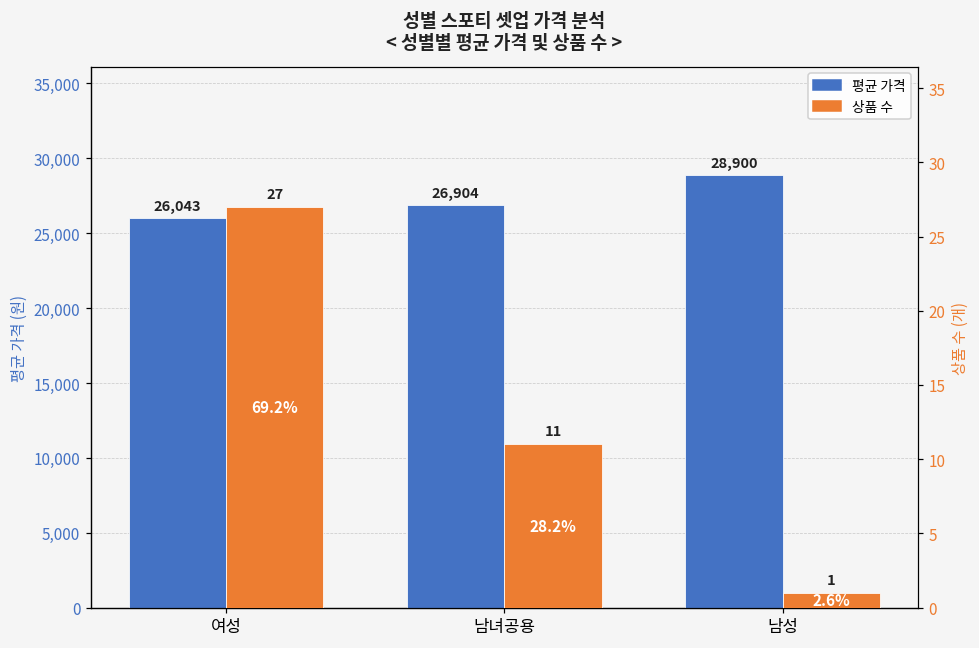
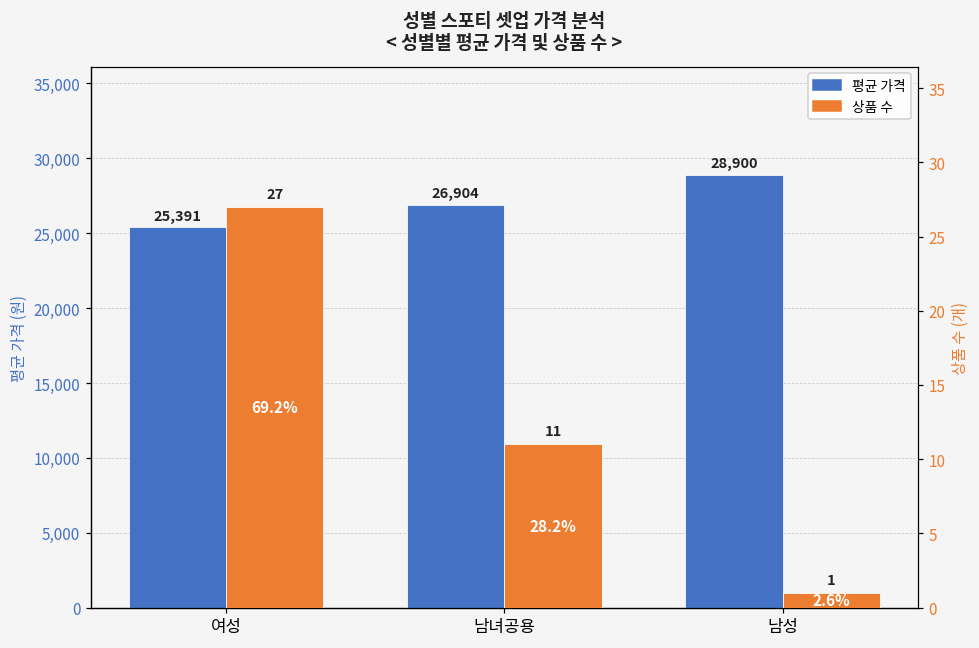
  {
    "평균 가격": {
-     "여성": "26,043",
+     "여성": "25,391",
      "남녀공용": "26,904",
      "남성": "28,900"
    },
    "상품 수": {
      "여성": "27",
      "남녀공용": "11",
      "남성": "1"
    }
  }
